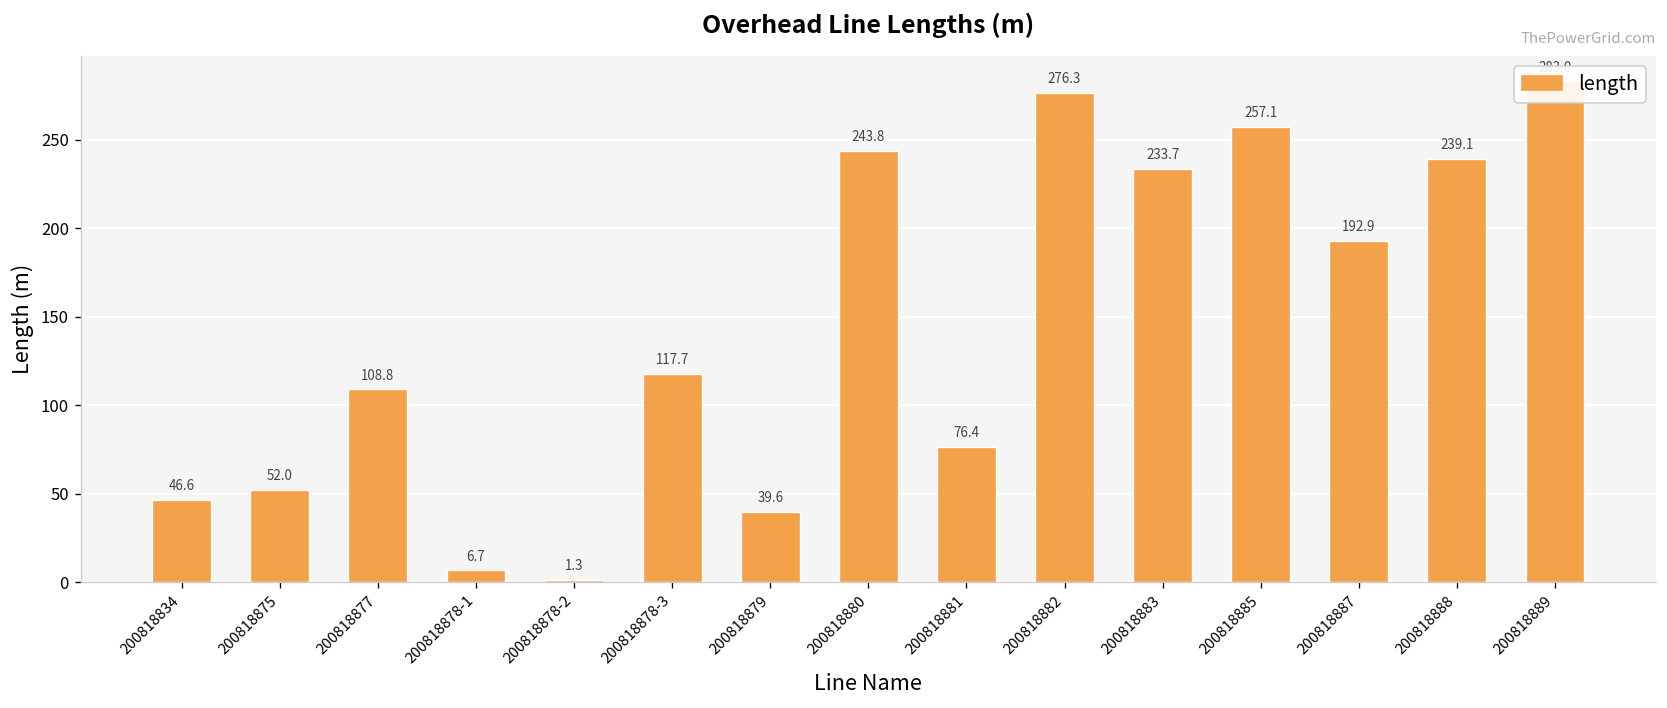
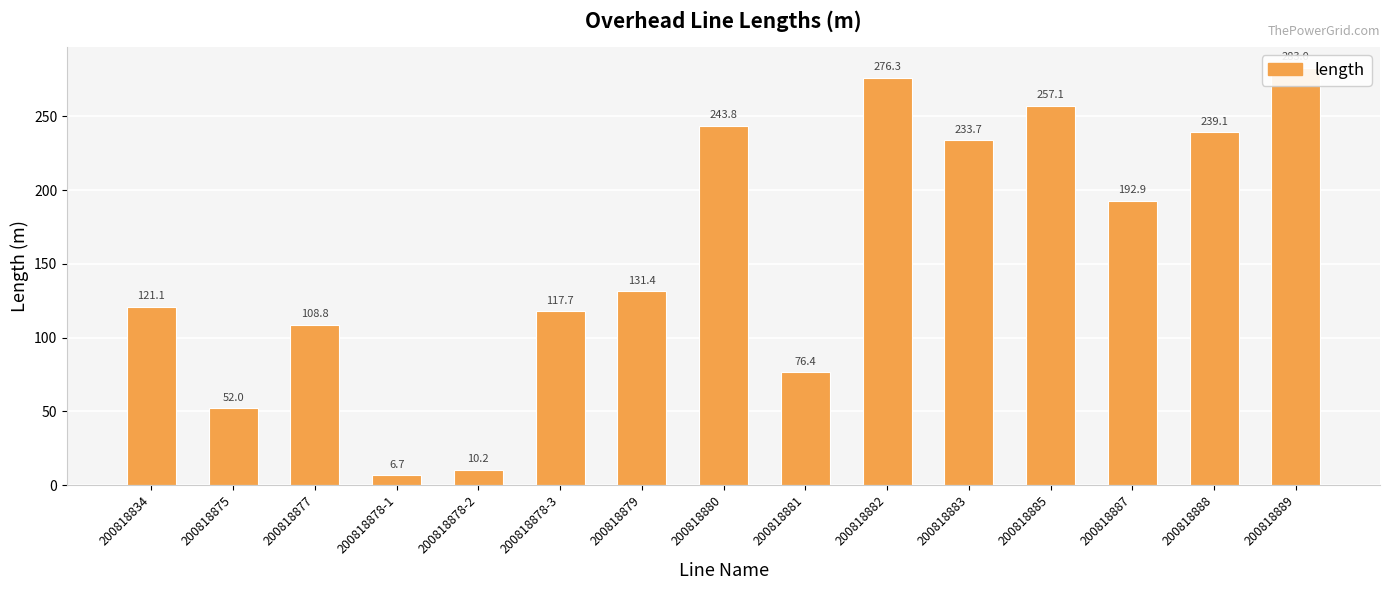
  {
-   "200818834": 46.6,
+   "200818834": 121.1,
    "200818875": 52.0,
    "200818877": 108.8,
    "200818878-1": 6.7,
-   "200818878-2": 1.3,
+   "200818878-2": 10.2,
    "200818878-3": 117.7,
-   "200818879": 39.6,
+   "200818879": 131.4,
    "200818880": 243.8,
    "200818881": 76.4,
    "200818882": 276.3,
    "200818883": 233.7,
    "200818885": 257.1,
    "200818887": 192.9,
    "200818888": 239.1
  }
